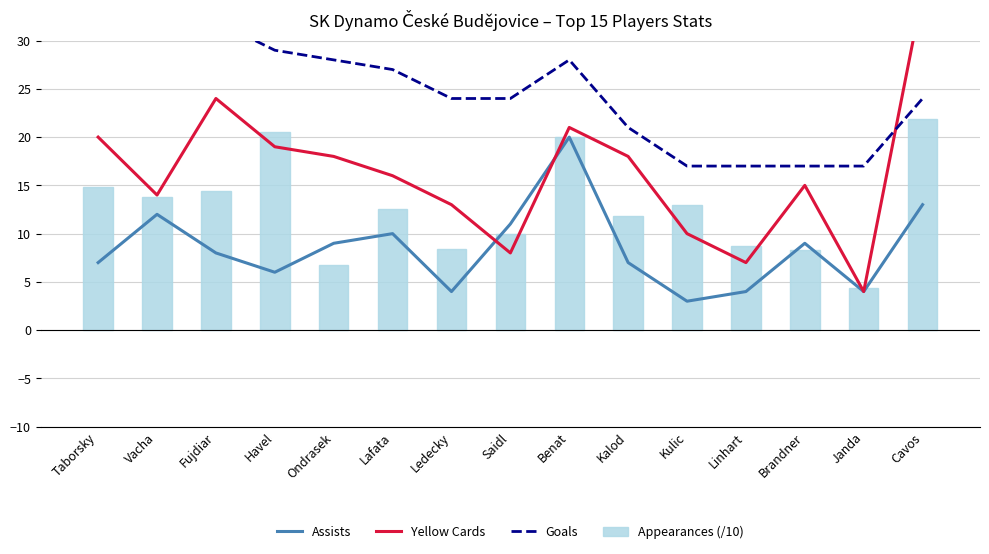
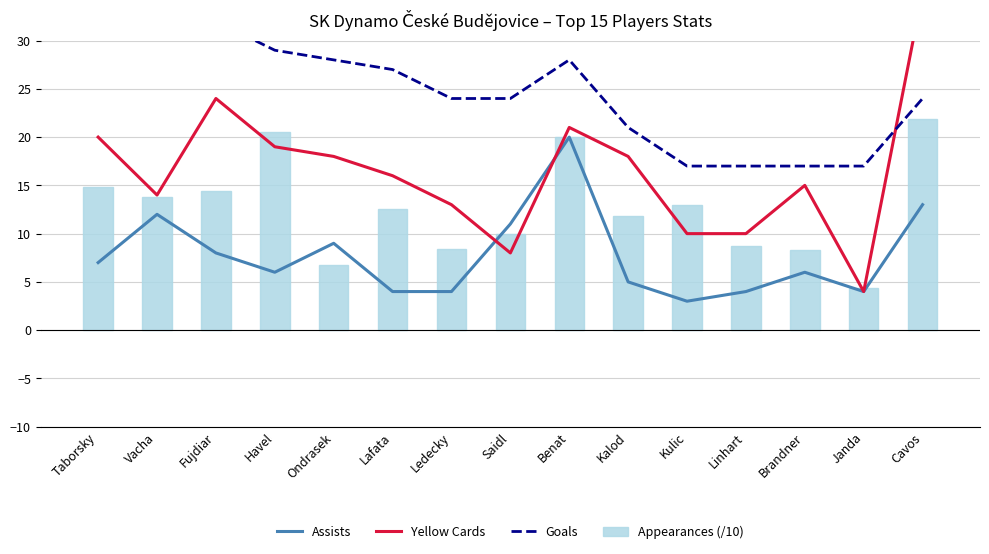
  {
    "Assists": {
      "Taborsky": 7,
      "Vacha": 12,
      "Fujdiar": 8,
      "Havel": 6,
      "Ondrasek": 9,
-     "Lafata": 10,
+     "Lafata": 4,
      "Ledecky": 4,
      "Saidl": 11,
      "Benat": 20,
-     "Kalod": 7,
+     "Kalod": 5,
      "Kulic": 3,
      "Linhart": 4,
-     "Brandner": 9,
+     "Brandner": 6,
      "Cavos": 13
    },
    "Appearances (/10)": {
      "Taborsky": 15,
      "Vacha": 14,
      "Fujdiar": 14,
      "Havel": 21,
      "Ondrasek": 7,
      "Lafata": 13,
      "Ledecky": 8,
      "Saidl": 10,
      "Benat": 20,
      "Kalod": 12,
      "Kulic": 13,
      "Linhart": 9,
      "Brandner": 8,
      "Janda": 4,
      "Cavos": 22
    },
    "Yellow Cards": {
      "Taborsky": 20,
      "Vacha": 14,
      "Fujdiar": 24,
      "Havel": 19,
      "Ondrasek": 18,
      "Lafata": 16,
      "Ledecky": 13,
      "Saidl": 8,
      "Benat": 21,
      "Kalod": 18,
      "Kulic": 10,
-     "Linhart": 7,
+     "Linhart": 10,
      "Brandner": 15
    },
    "Goals": {
      "Havel": 29,
      "Ondrasek": 28,
      "Lafata": 27,
      "Ledecky": 24,
      "Saidl": 24,
      "Benat": 28,
      "Kalod": 21,
      "Kulic": 17,
      "Linhart": 17,
      "Brandner": 17,
      "Janda": 17,
      "Cavos": 24
    }
  }
